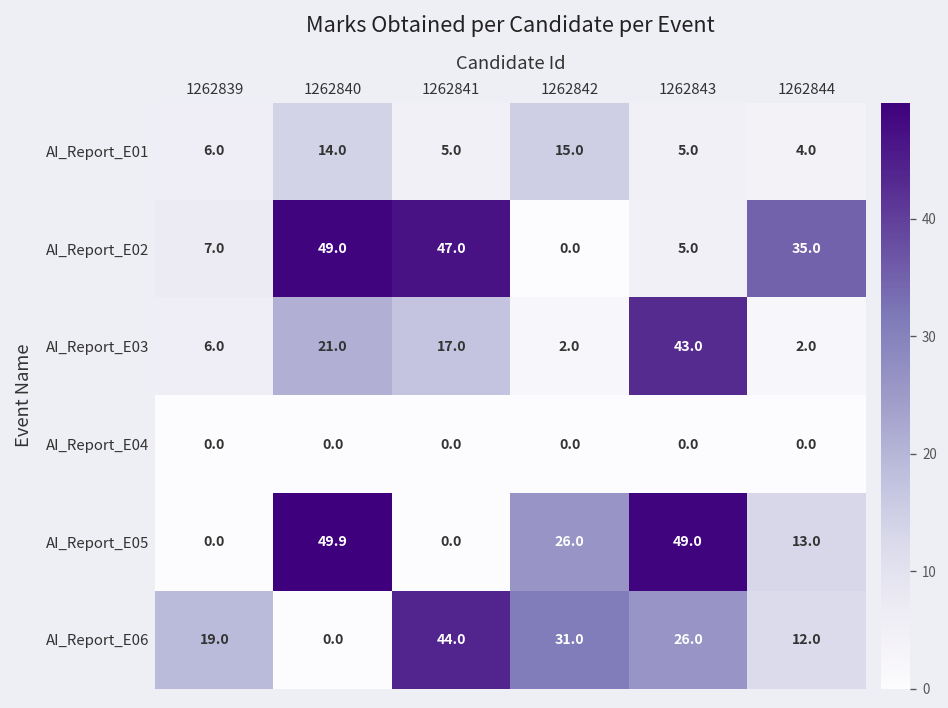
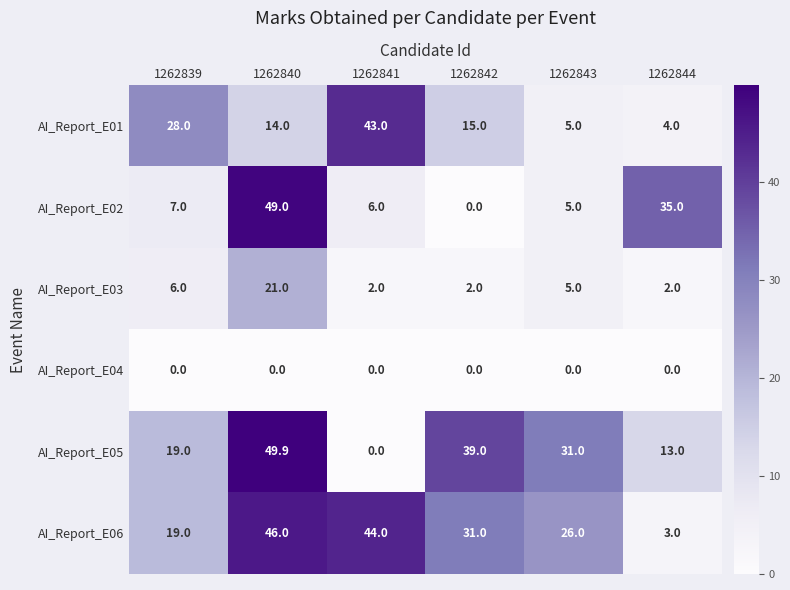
  {
    "AI_Report_E01": {
-     "1262839": 6.0,
+     "1262839": 28.0,
      "1262840": 14.0,
-     "1262841": 5.0,
+     "1262841": 43.0,
      "1262842": 15.0,
      "1262843": 5.0,
      "1262844": 4.0
    },
    "AI_Report_E02": {
      "1262839": 7.0,
      "1262840": 49.0,
-     "1262841": 47.0,
+     "1262841": 6.0,
      "1262842": 0.0,
      "1262843": 5.0,
      "1262844": 35.0
    },
    "AI_Report_E03": {
      "1262839": 6.0,
      "1262840": 21.0,
-     "1262841": 17.0,
+     "1262841": 2.0,
      "1262842": 2.0,
-     "1262843": 43.0,
+     "1262843": 5.0,
      "1262844": 2.0
    },
    "AI_Report_E04": {
      "1262839": 0.0,
      "1262840": 0.0,
      "1262841": 0.0,
      "1262842": 0.0,
      "1262843": 0.0,
      "1262844": 0.0
    },
    "AI_Report_E05": {
-     "1262839": 0.0,
+     "1262839": 19.0,
      "1262840": 49.9,
      "1262841": 0.0,
-     "1262842": 26.0,
-     "1262843": 49.0,
+     "1262842": 39.0,
+     "1262843": 31.0,
      "1262844": 13.0
    },
    "AI_Report_E06": {
      "1262839": 19.0,
-     "1262840": 0.0,
+     "1262840": 46.0,
      "1262841": 44.0,
      "1262842": 31.0,
      "1262843": 26.0,
-     "1262844": 12.0
+     "1262844": 3.0
    }
  }
